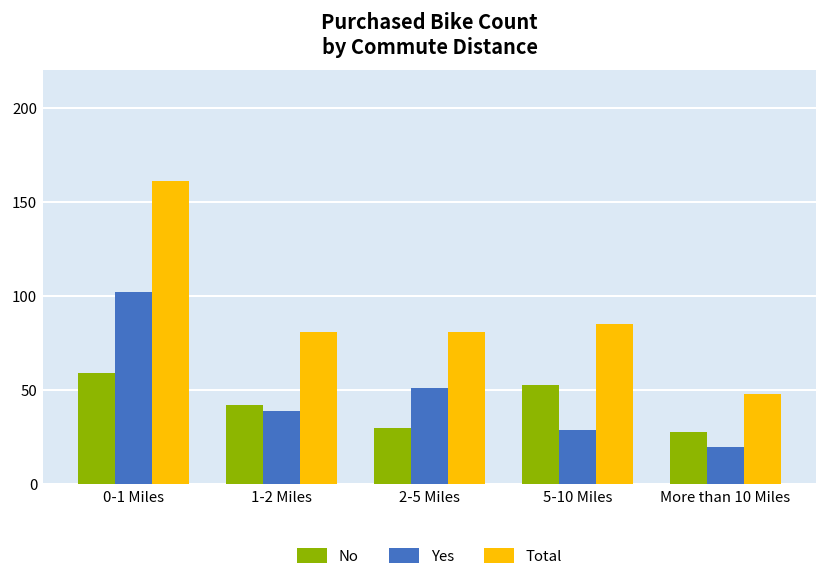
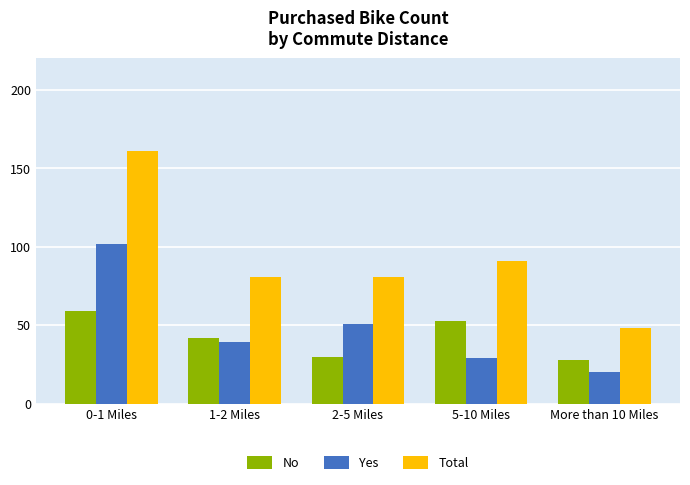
  {
    "No": {
      "0-1 Miles": 59,
      "1-2 Miles": 42,
      "2-5 Miles": 30,
      "5-10 Miles": 53,
      "More than 10 Miles": 28
    },
    "Yes": {
      "0-1 Miles": 102,
      "1-2 Miles": 39,
      "2-5 Miles": 51,
      "5-10 Miles": 29,
      "More than 10 Miles": 20
    },
    "Total": {
      "0-1 Miles": 161,
      "1-2 Miles": 81,
      "2-5 Miles": 81,
-     "5-10 Miles": 85,
+     "5-10 Miles": 91,
      "More than 10 Miles": 48
    }
  }
